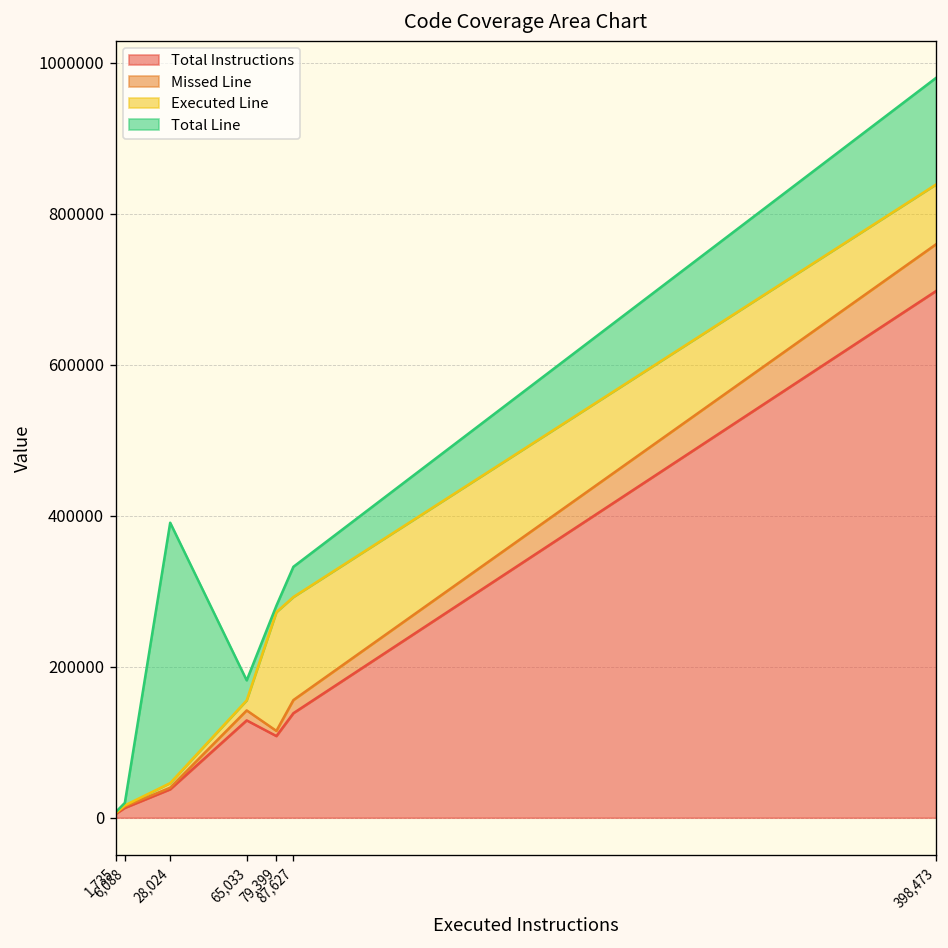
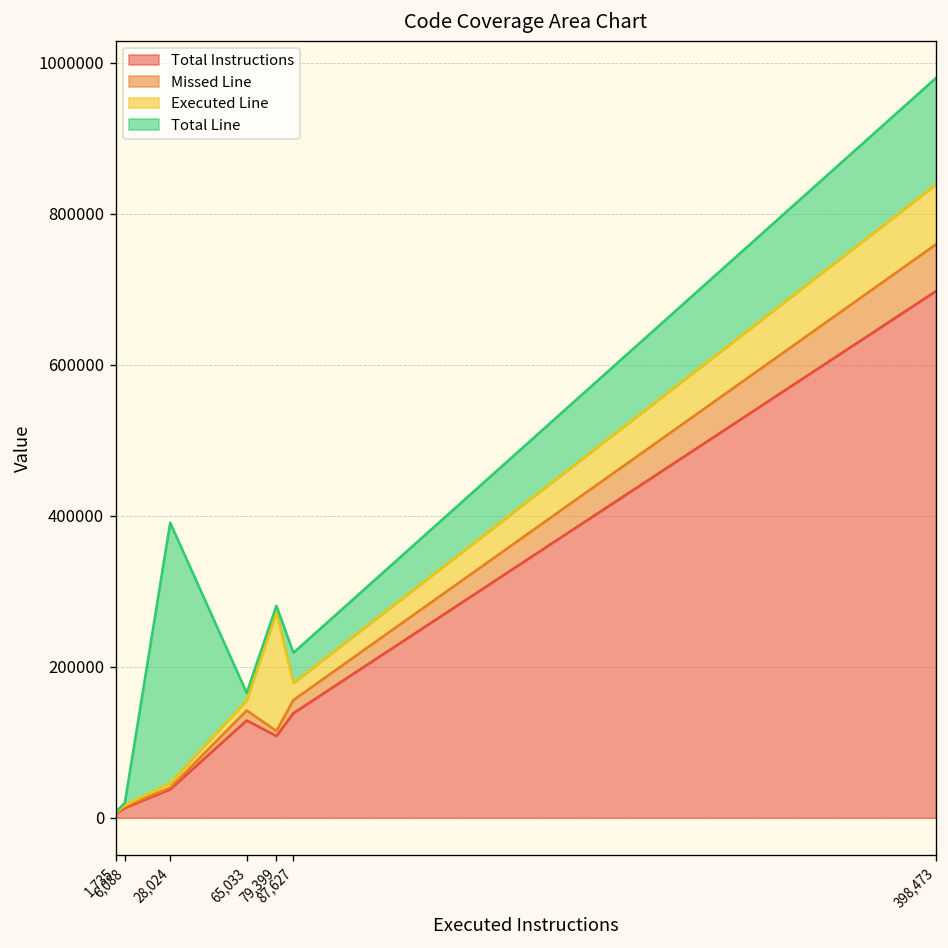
  {
    "Executed Line": {
      "28,024": 10000,
      "65,033": 10000,
      "79,399": 160000,
-     "87,627": 140000,
+     "87,627": 20000,
      "398,473": 80000
    },
    "Total Line": {
      "28,024": 340000,
-     "65,033": 30000,
+     "65,033": 10000,
      "79,399": 10000,
      "87,627": 40000,
      "398,473": 140000
    }
  }
